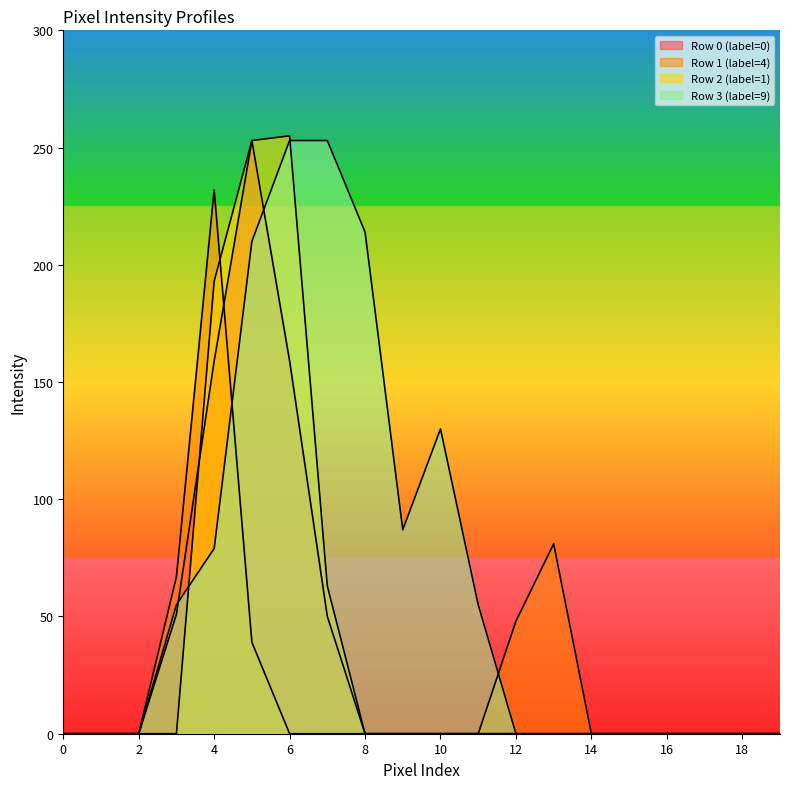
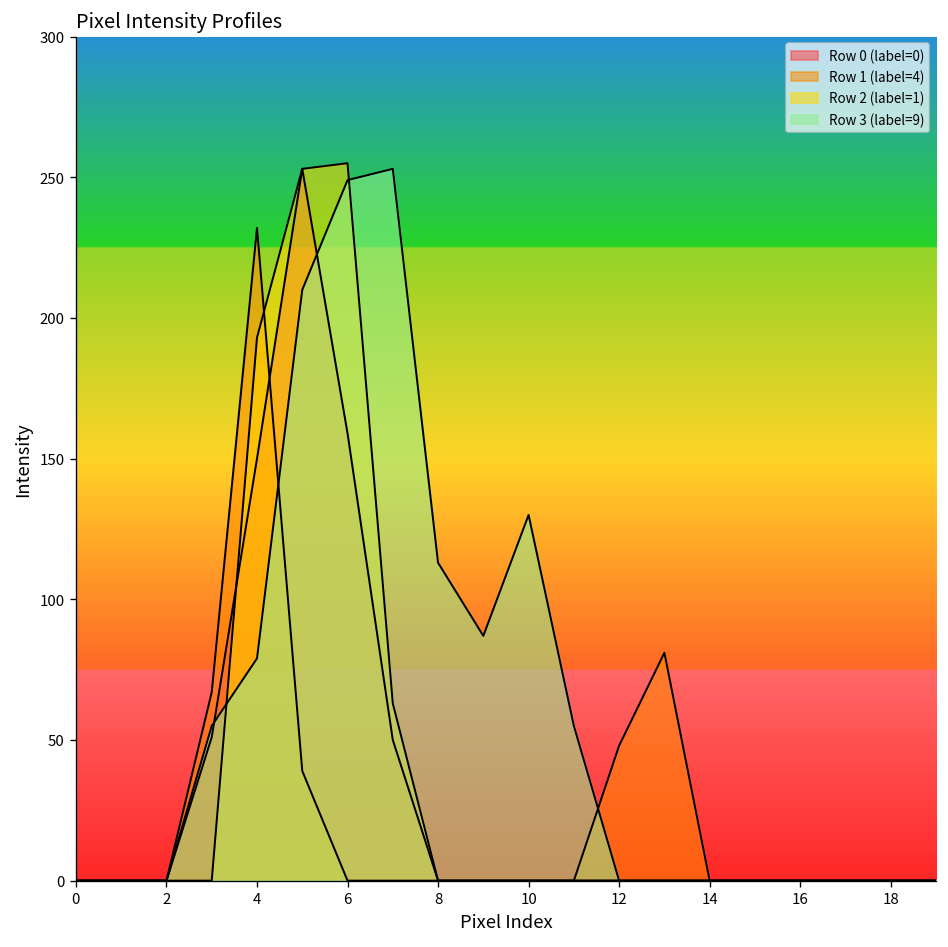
  {
    "Row 0 (label=0)": {
-     "4": 159,
+     "4": 150,
      "6": 159
    },
    "Row 1 (label=4)": {
      "4": 232,
      "6": 0,
      "12": 48
    },
    "Row 2 (label=1)": {
      "4": 193,
      "6": 255
    },
    "Row 3 (label=9)": {
      "4": 79,
-     "6": 253,
-     "8": 214,
+     "6": 249,
+     "8": 113,
      "10": 130
    }
  }
